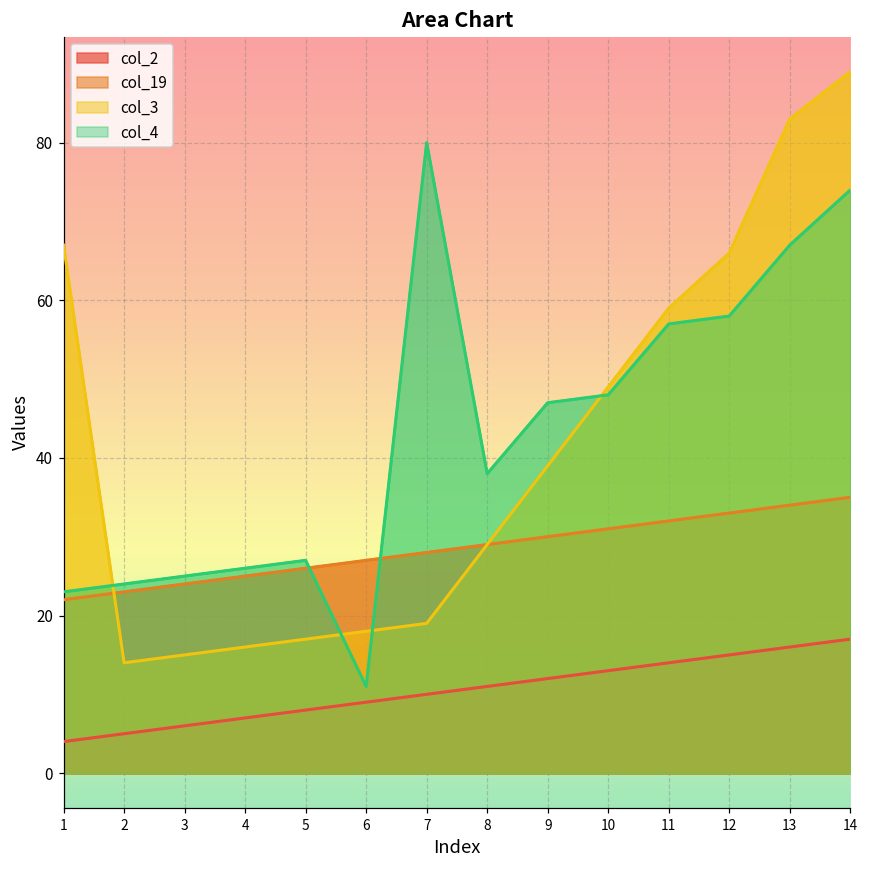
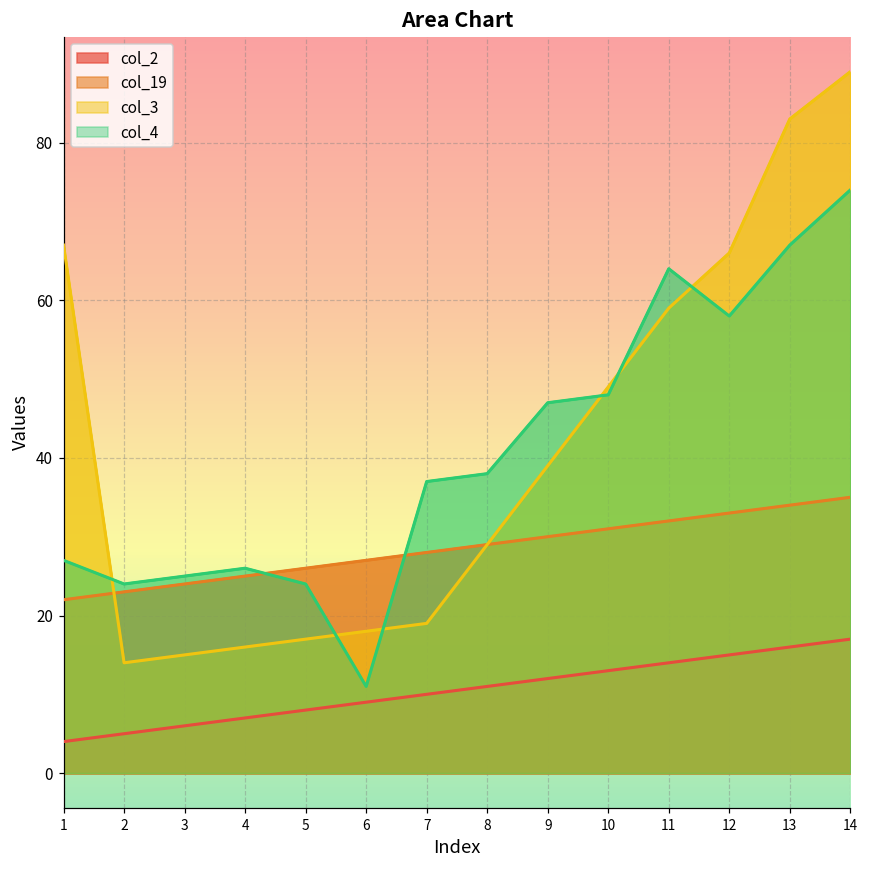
  {
    "col_3": {
      "1": 67,
      "2": 14,
      "3": 15,
      "4": 16,
      "5": 17,
      "6": 18,
      "7": 19,
      "9": 39,
      "10": 49,
      "11": 59,
      "12": 66,
      "13": 83,
      "14": 89
    },
    "col_4": {
-     "1": 23,
+     "1": 27,
      "2": 24,
      "3": 25,
      "4": 26,
-     "5": 27,
+     "5": 24,
      "6": 11,
-     "7": 80,
+     "7": 37,
      "8": 38,
      "9": 47,
      "10": 48,
-     "11": 57,
+     "11": 64,
      "12": 58,
      "13": 67,
      "14": 74
    }
  }
